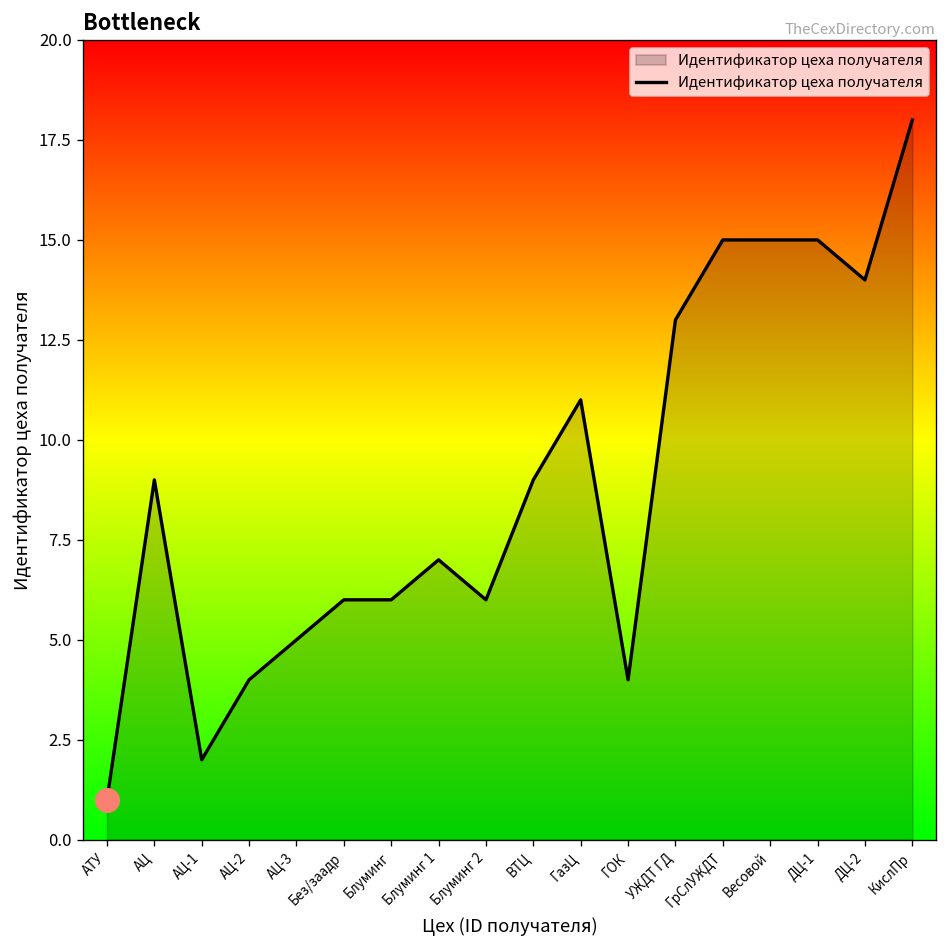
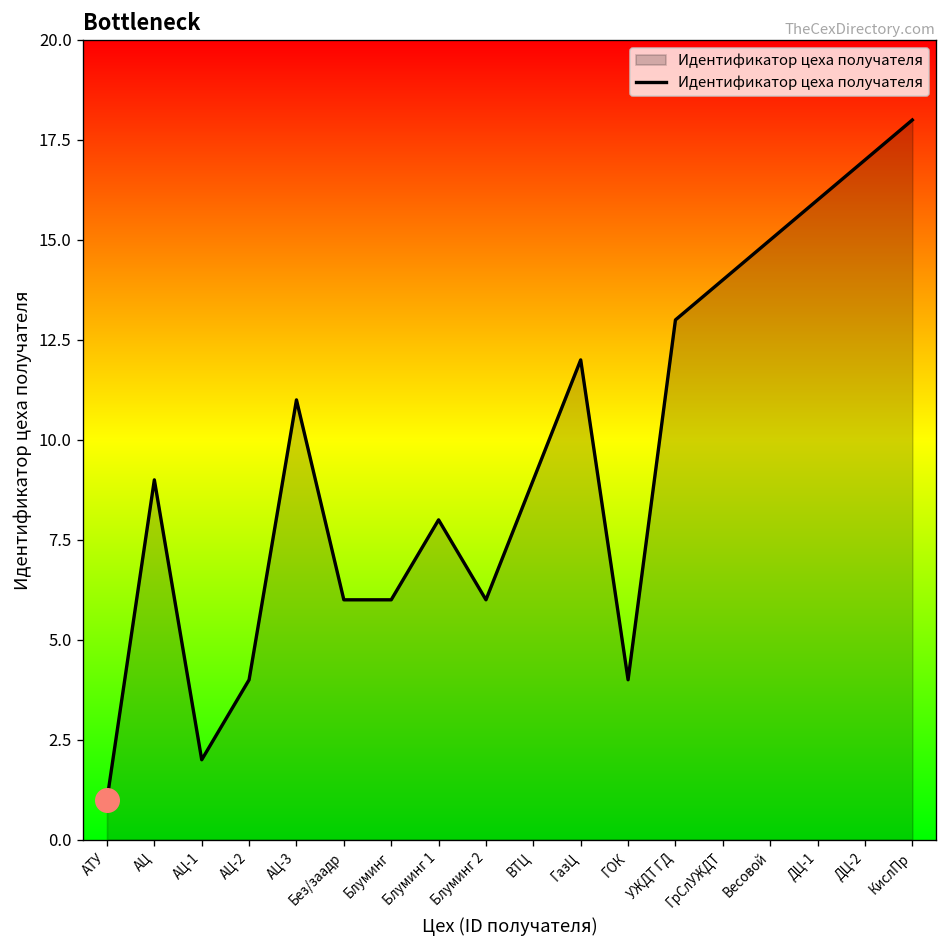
  {
    "Идентификатор цеха получателя": {
      "АЦ": 9,
      "АЦ-1": 2,
      "АЦ-2": 4,
-     "АЦ-3": 5,
+     "АЦ-3": 11,
      "Без/заадр": 6,
      "Блуминг": 6,
-     "Блуминг 1": 7,
+     "Блуминг 1": 8,
      "Блуминг 2": 6,
      "ВТЦ": 9,
-     "ГазЦ": 11,
+     "ГазЦ": 12,
      "ГОК": 4,
      "УЖДТ ГД": 13,
-     "ГрСлУЖДТ": 15,
+     "ГрСлУЖДТ": 14,
      "Весовой": 15,
-     "ДЦ-1": 15,
-     "ДЦ-2": 14,
+     "ДЦ-1": 16,
+     "ДЦ-2": 17,
      "КислПр": 18
    }
  }
